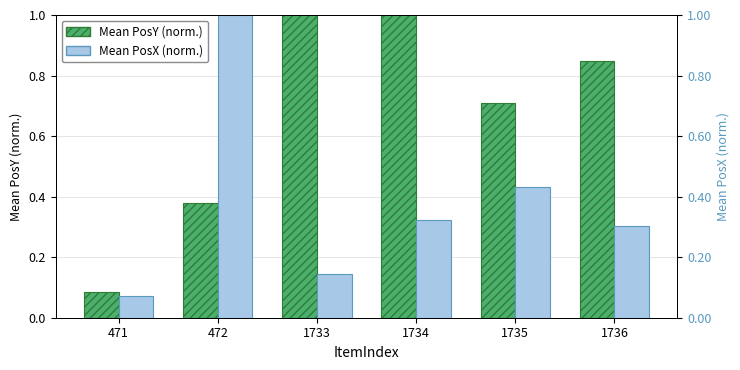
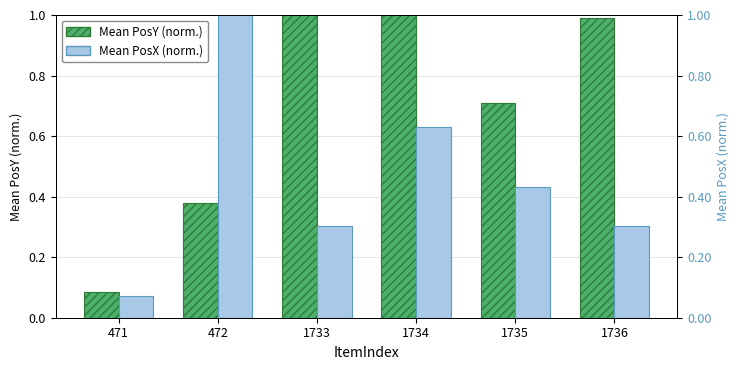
  {
    "Mean PosY (norm.)": {
      "471": 0.08,
      "472": 0.38,
      "1733": 1.00,
      "1734": 1.00,
      "1735": 0.71,
-     "1736": 0.85
+     "1736": 0.99
    },
    "Mean PosX (norm.)": {
      "471": 0.07,
      "472": 1.00,
-     "1733": 0.15,
-     "1734": 0.32,
+     "1733": 0.30,
+     "1734": 0.63,
      "1735": 0.43,
      "1736": 0.30
    }
  }
